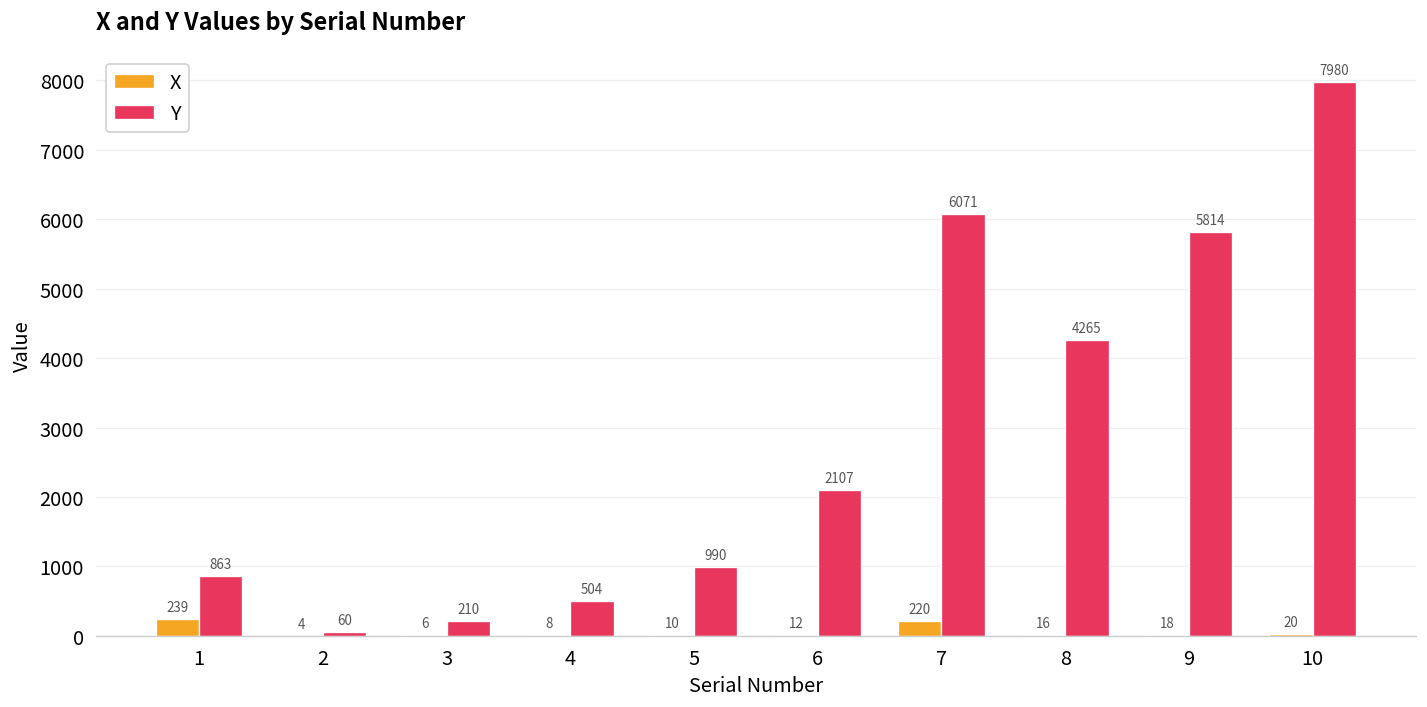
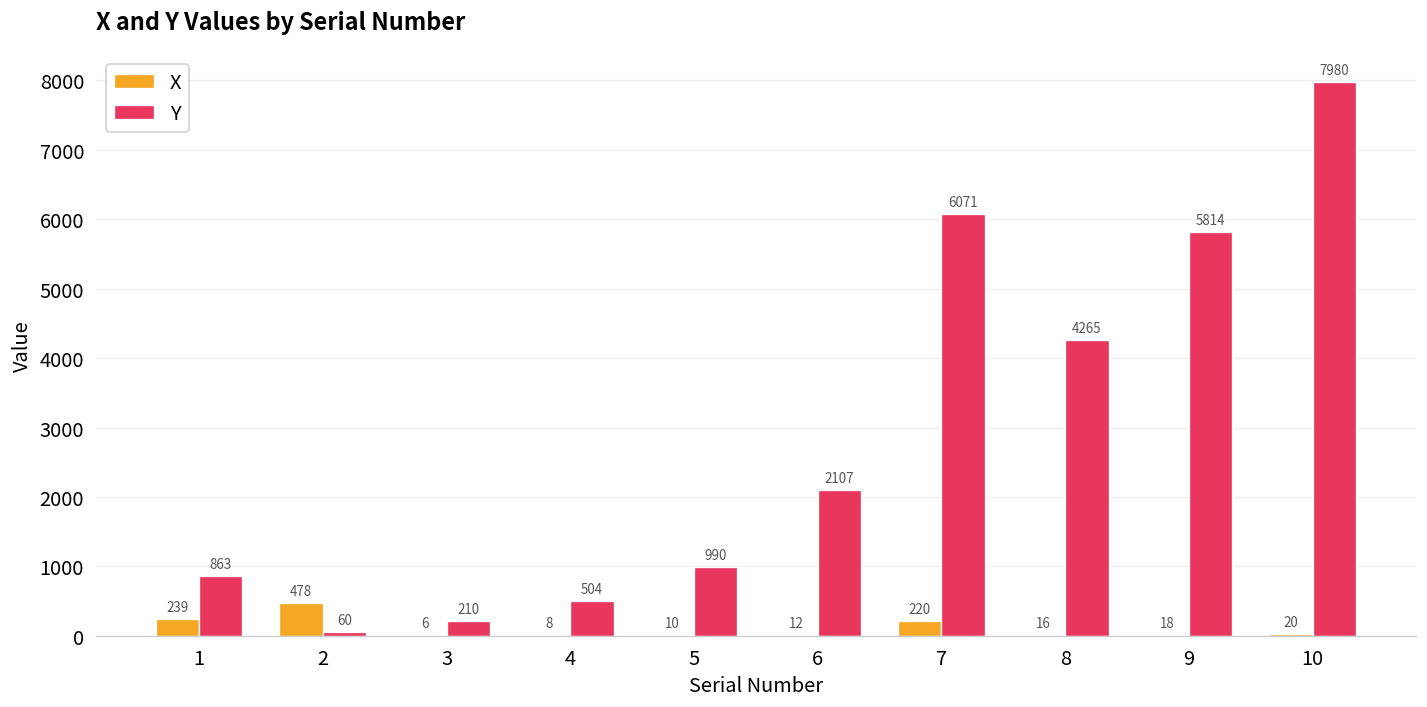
  {
    "X": {
      "1": 239,
-     "2": 4,
+     "2": 478,
      "3": 6,
      "4": 8,
      "5": 10,
      "6": 12,
      "7": 220,
      "8": 16,
      "9": 18,
      "10": 20
    },
    "Y": {
      "1": 863,
      "2": 60,
      "3": 210,
      "4": 504,
      "5": 990,
      "6": 2107,
      "7": 6071,
      "8": 4265,
      "9": 5814,
      "10": 7980
    }
  }
